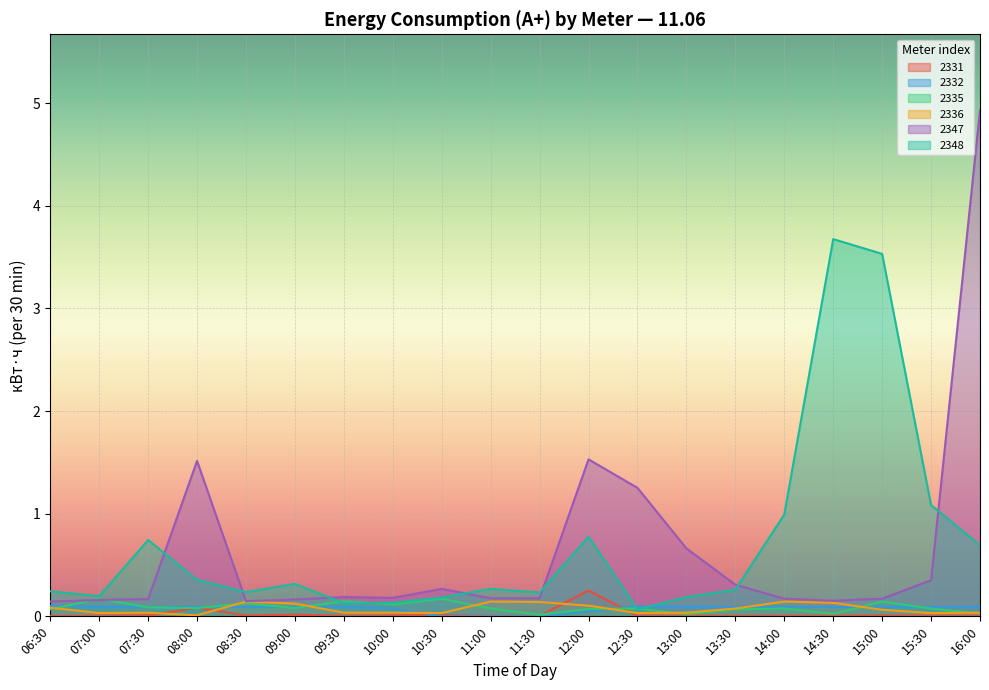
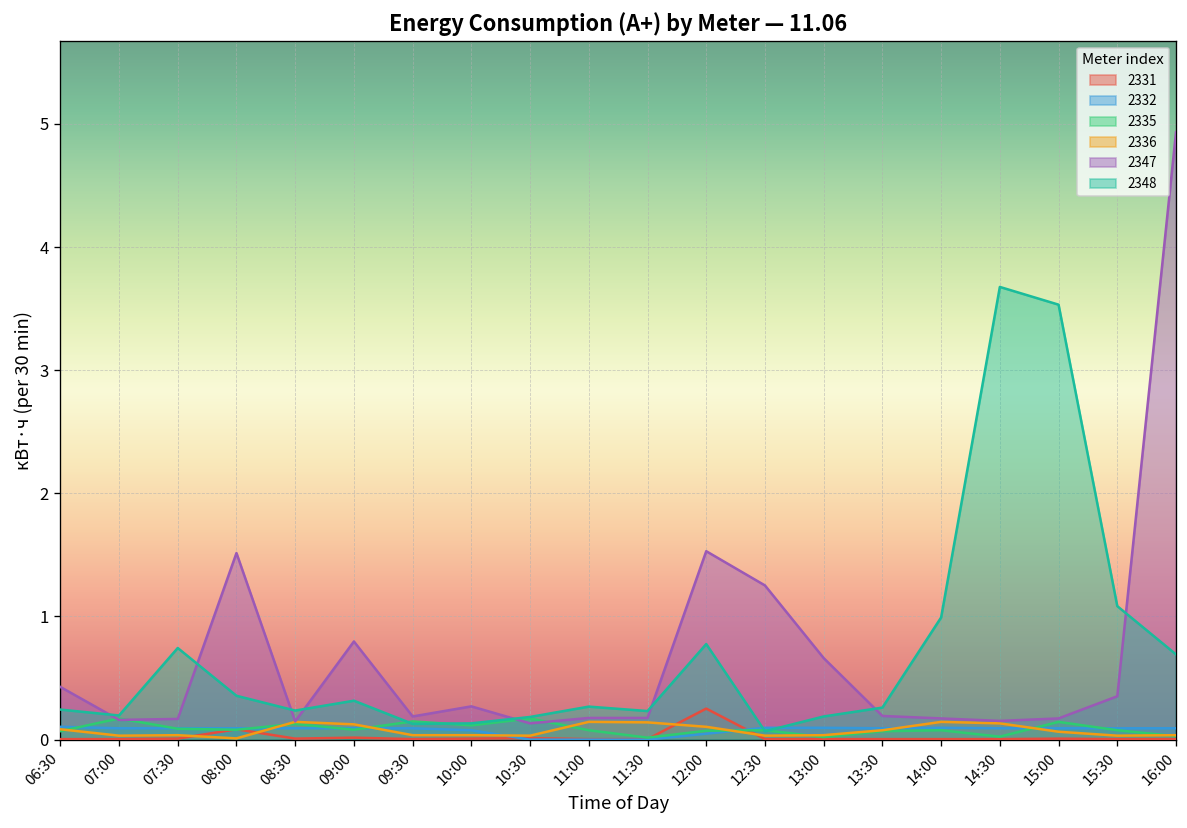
  {
    "2331": {
      "06:30": 0.00,
      "07:00": 0.00,
      "07:30": 0.01,
      "08:30": 0.01,
      "09:00": 0.02,
      "09:30": 0.00,
      "10:00": 0.01,
      "12:00": 0.25,
      "12:30": 0.00,
      "13:30": 0.00,
      "14:00": 0.00,
      "15:00": 0.01,
      "15:30": 0.00
    },
    "2336": {
      "07:00": 0.03,
      "07:30": 0.04,
      "08:00": 0.01,
      "09:00": 0.12,
      "09:30": 0.04,
      "10:00": 0.04,
      "11:00": 0.14,
      "11:30": 0.14,
      "12:00": 0.10,
      "12:30": 0.03,
      "14:00": 0.14,
      "15:00": 0.06,
      "15:30": 0.03
    },
    "2347": {
-     "06:30": 0.14,
+     "06:30": 0.43,
      "07:30": 0.17,
      "08:00": 1.52,
-     "09:00": 0.16,
+     "09:00": 0.80,
      "09:30": 0.19,
-     "10:00": 0.18,
-     "10:30": 0.27,
+     "10:00": 0.27,
+     "10:30": 0.13,
      "11:00": 0.18,
      "11:30": 0.18,
      "12:00": 1.53,
      "12:30": 1.25,
      "13:00": 0.66,
-     "13:30": 0.31,
+     "13:30": 0.19,
      "14:00": 0.17,
      "15:00": 0.17,
      "15:30": 0.35,
      "16:00": 4.93
    }
  }
